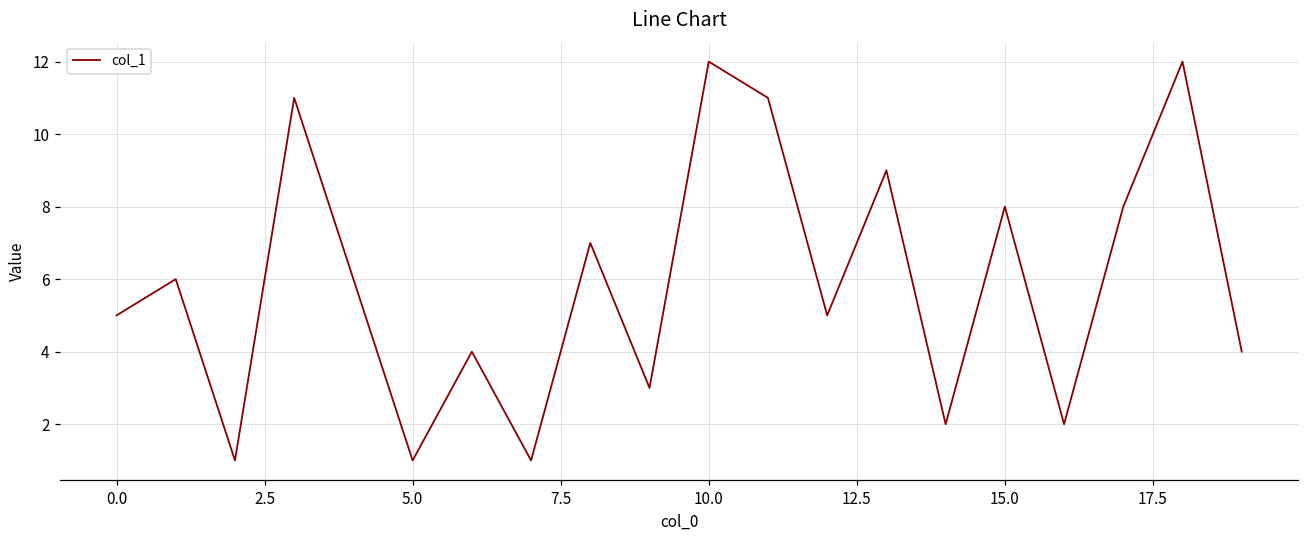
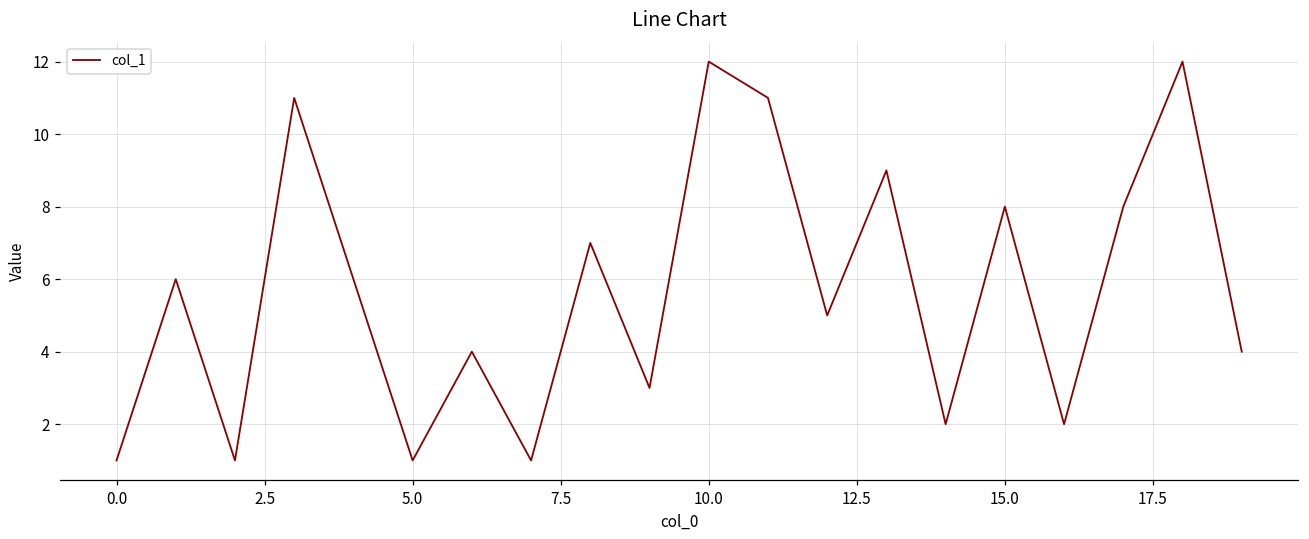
  {
-   "0.0": 5,
+   "0.0": 1,
    "5.0": 1,
    "10.0": 12,
    "15.0": 8
  }
